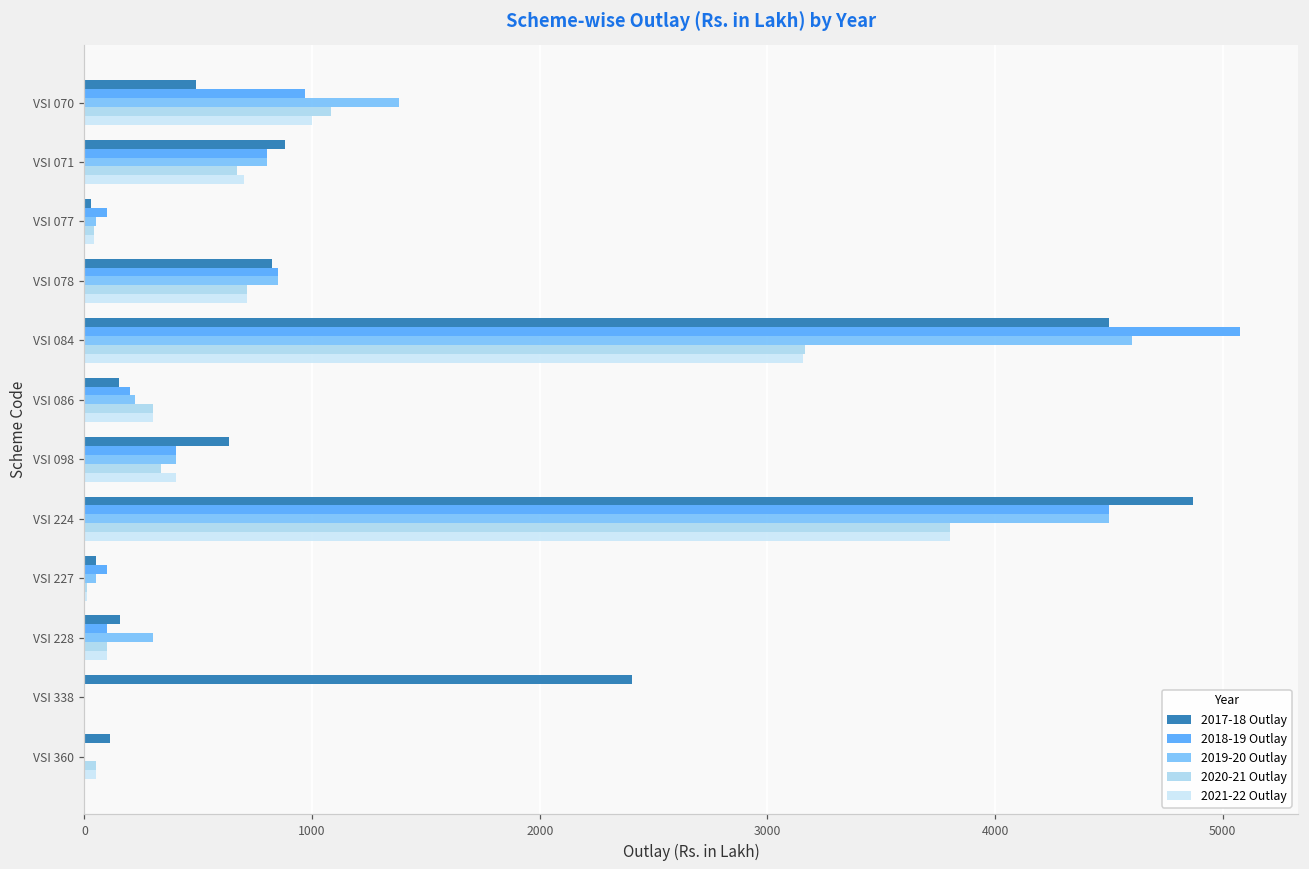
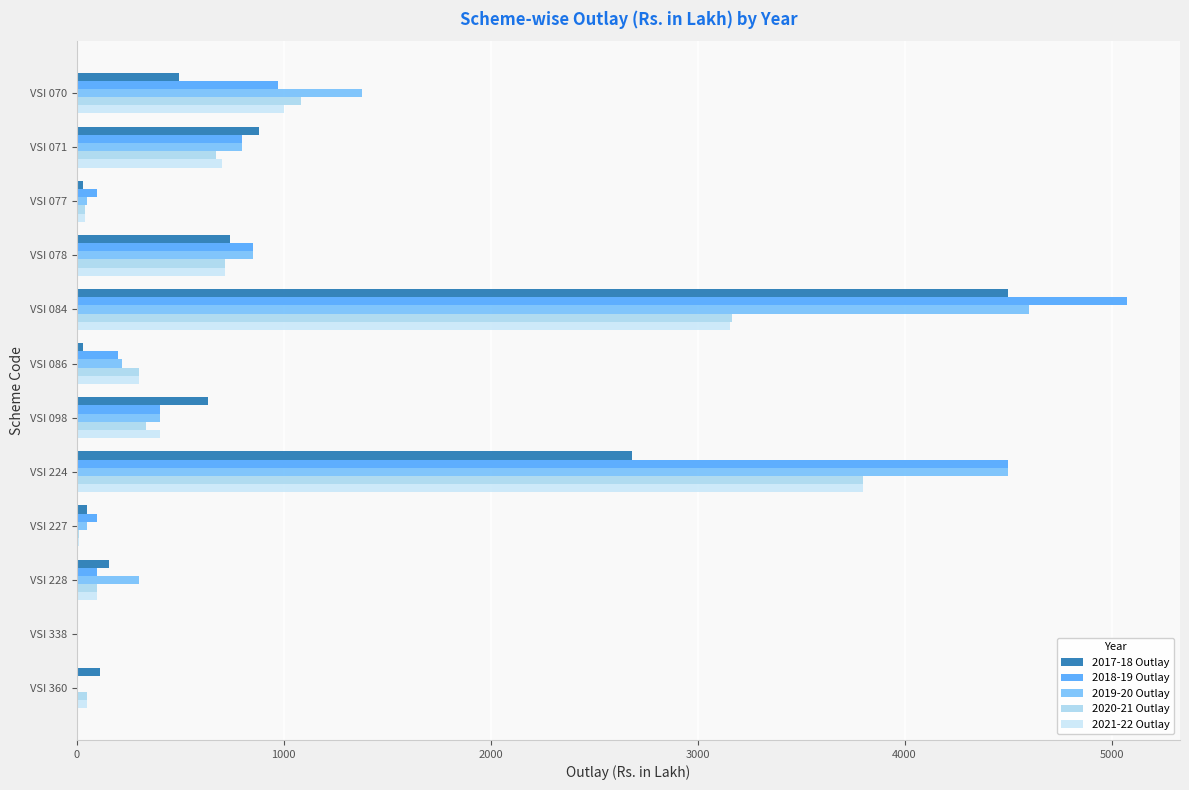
  {
    "2017-18 Outlay": {
      "VSI 070": 490,
      "VSI 071": 880,
      "VSI 077": 30,
-     "VSI 078": 830,
+     "VSI 078": 740,
      "VSI 084": 4500,
-     "VSI 086": 150,
+     "VSI 086": 30,
      "VSI 098": 640,
-     "VSI 224": 4870,
+     "VSI 224": 2690,
      "VSI 227": 50,
      "VSI 228": 160,
-     "VSI 338": 2410,
+     "VSI 338": 0,
      "VSI 360": 110
    }
  }
